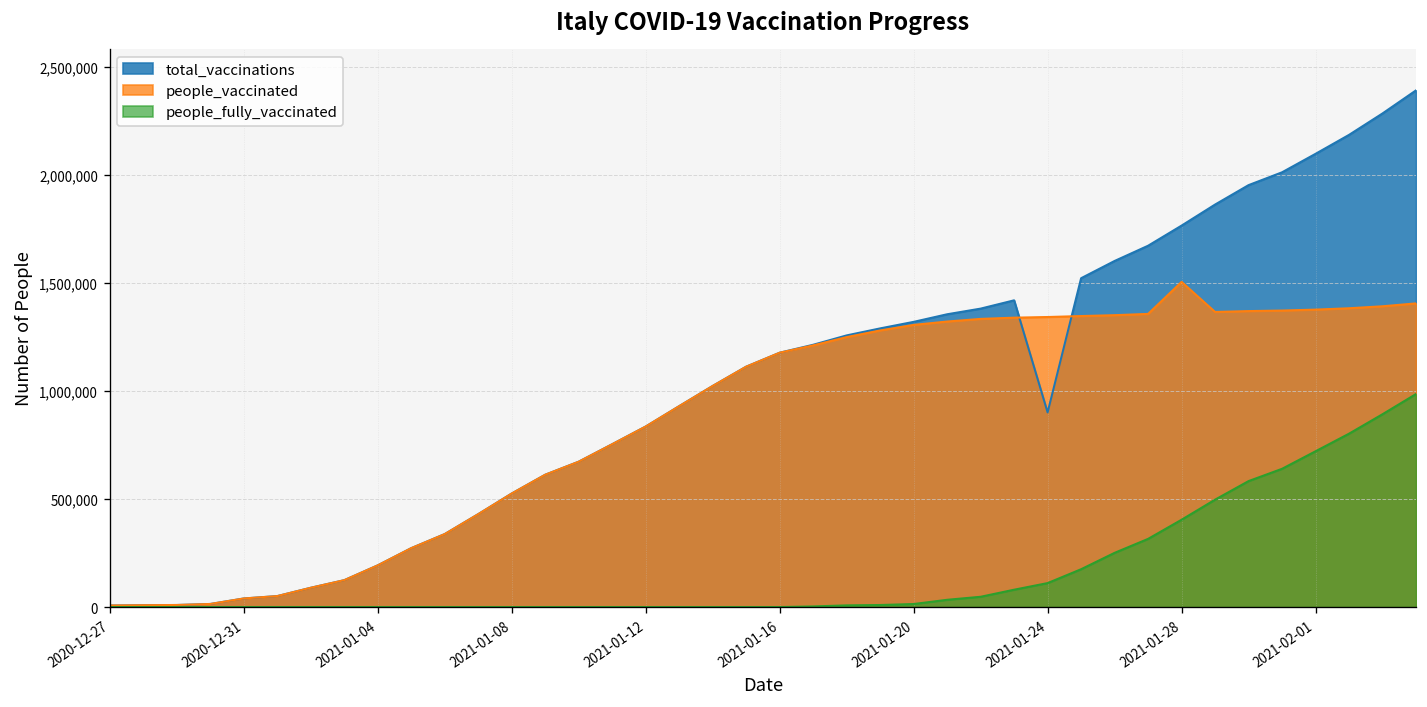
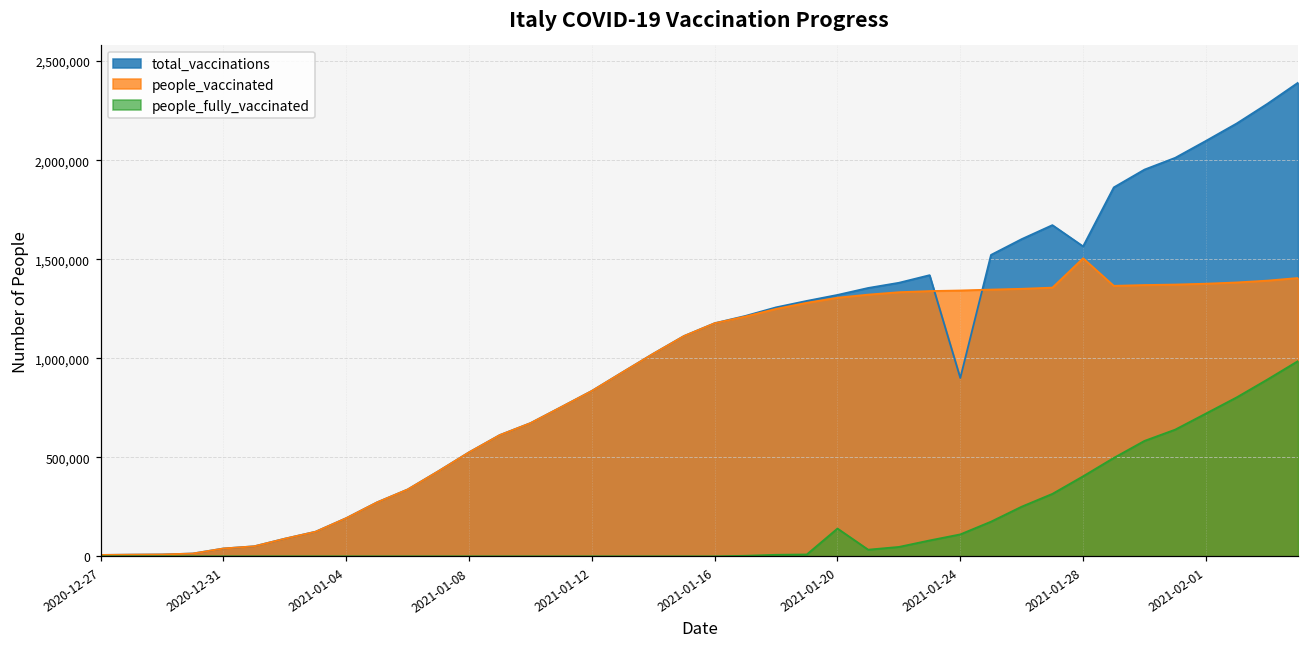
  {
    "total_vaccinations": {
      "2021-01-20": "1,320,000",
      "2021-01-24": "900,000",
-     "2021-01-28": "1,770,000",
+     "2021-01-28": "1,560,000",
      "2021-02-01": "2,100,000"
    },
    "people_vaccinated": {
      "2021-01-20": "1,310,000",
      "2021-01-24": "1,340,000",
      "2021-01-28": "1,500,000",
      "2021-02-01": "1,380,000"
    },
    "people_fully_vaccinated": {
      "2020-12-31": "0",
      "2021-01-04": "0",
      "2021-01-08": "0",
      "2021-01-12": "0",
      "2021-01-16": "0",
-     "2021-01-20": "10,000",
+     "2021-01-20": "140,000",
      "2021-01-24": "110,000",
      "2021-01-28": "400,000",
      "2021-02-01": "720,000"
    }
  }
